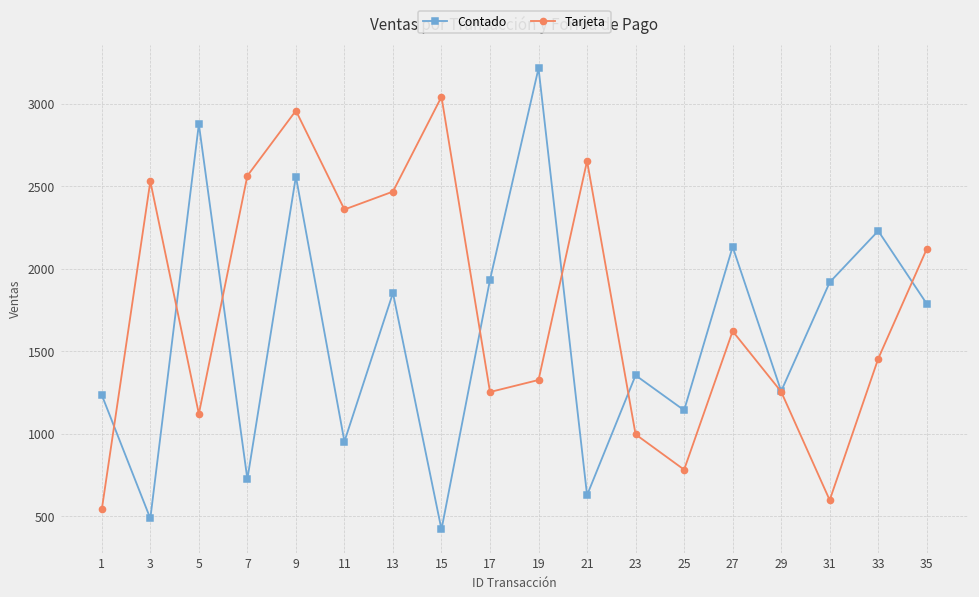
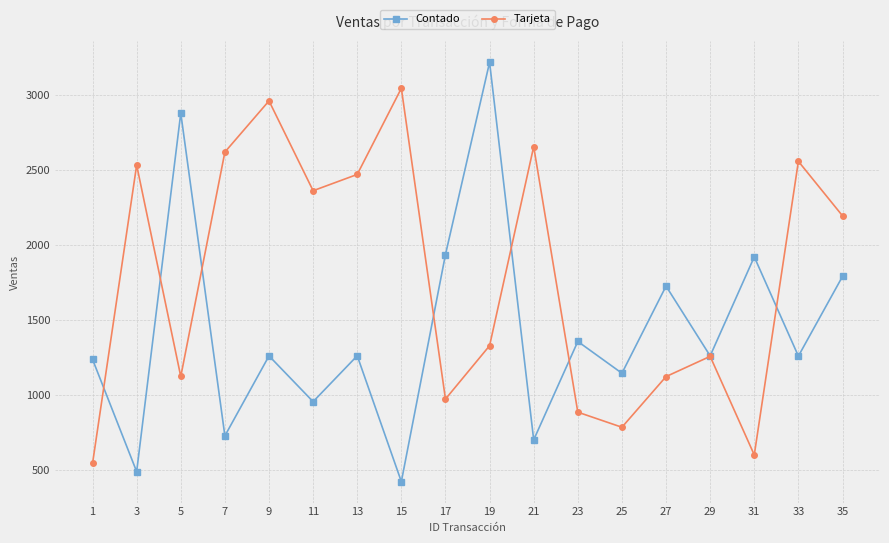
  {
    "Contado": {
      "1": 1240,
      "3": 490,
      "5": 2880,
      "7": 730,
-     "9": 2560,
+     "9": 1260,
      "11": 950,
-     "13": 1850,
+     "13": 1260,
      "15": 420,
      "17": 1930,
      "19": 3220,
-     "21": 630,
+     "21": 700,
      "23": 1350,
      "25": 1140,
-     "27": 2130,
+     "27": 1720,
      "31": 1920,
-     "33": 2230,
+     "33": 1260,
      "35": 1790
    },
    "Tarjeta": {
      "1": 540,
      "3": 2530,
      "5": 1120,
-     "7": 2560,
+     "7": 2620,
      "9": 2960,
      "11": 2360,
      "13": 2470,
      "15": 3040,
-     "17": 1250,
+     "17": 970,
      "19": 1330,
      "21": 2650,
-     "23": 1000,
+     "23": 880,
      "25": 780,
-     "27": 1620,
+     "27": 1120,
      "31": 600,
-     "33": 1460,
-     "35": 2120
+     "33": 2560,
+     "35": 2190
    }
  }
